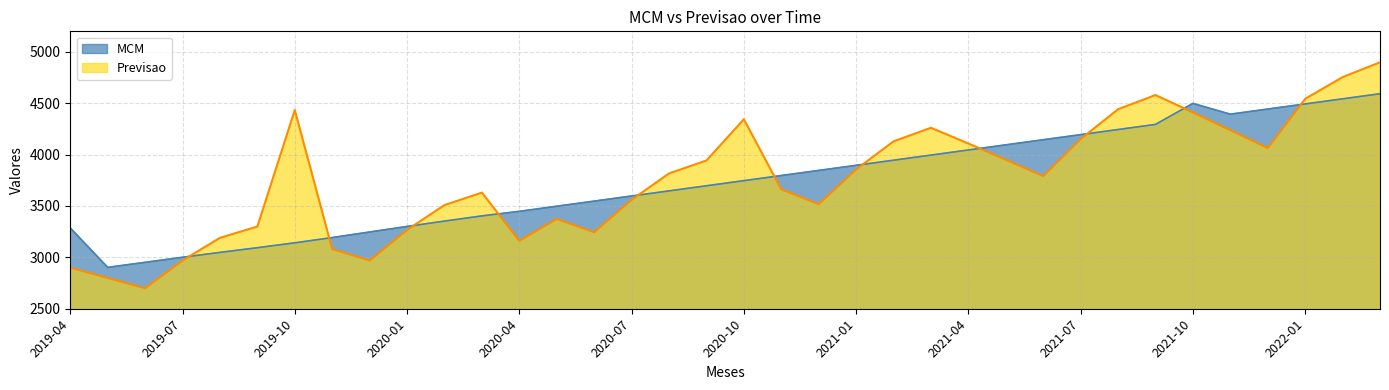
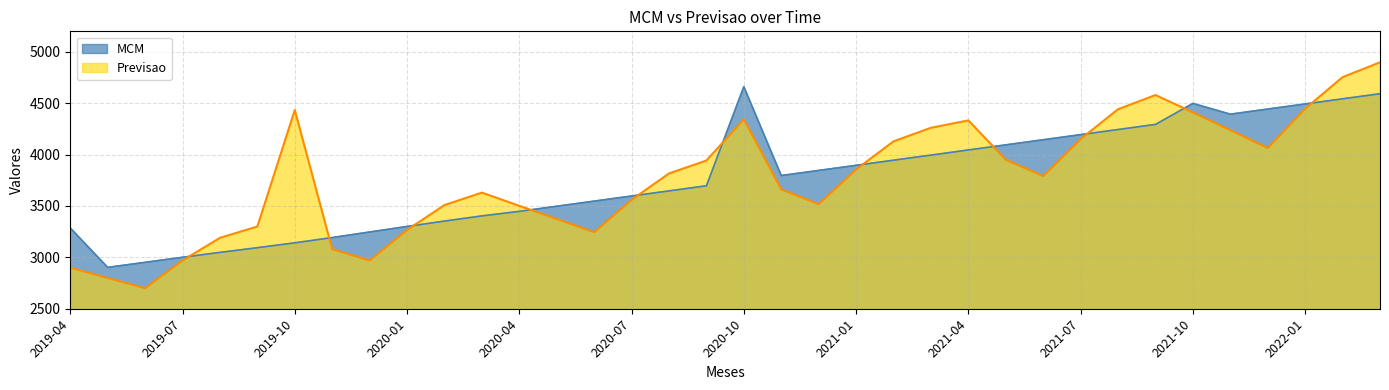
  {
    "MCM": {
      "2019-04": 3290,
      "2019-07": 3000,
      "2019-10": 3140,
      "2020-01": 3300,
      "2020-04": 3450,
      "2020-07": 3600,
-     "2020-10": 3750,
+     "2020-10": 4660,
      "2021-01": 3900,
      "2021-04": 4050,
      "2021-07": 4190,
      "2021-10": 4500,
      "2022-01": 4490
    },
    "Previsao": {
      "2019-04": 2900,
      "2019-07": 2970,
      "2019-10": 4430,
      "2020-01": 3270,
-     "2020-04": 3160,
+     "2020-04": 3500,
      "2020-07": 3560,
      "2020-10": 4340,
      "2021-01": 3860,
-     "2021-04": 4110,
+     "2021-04": 4330,
      "2021-07": 4150,
      "2021-10": 4410,
-     "2022-01": 4540
+     "2022-01": 4450
    }
  }
